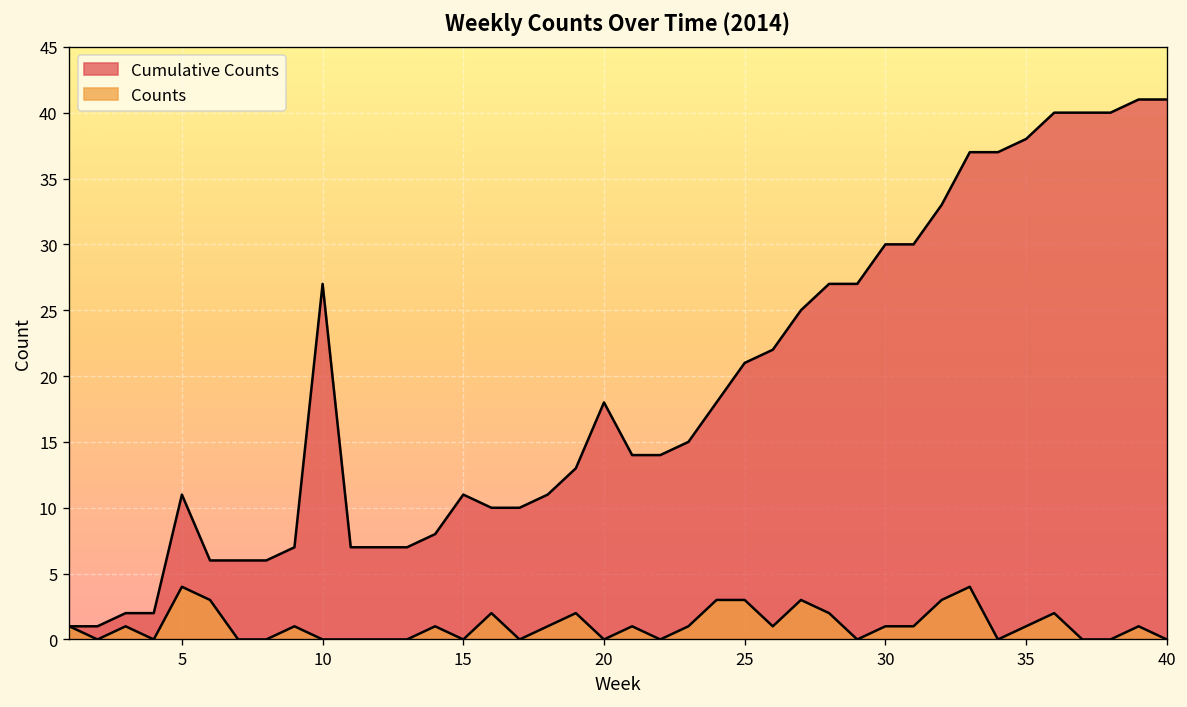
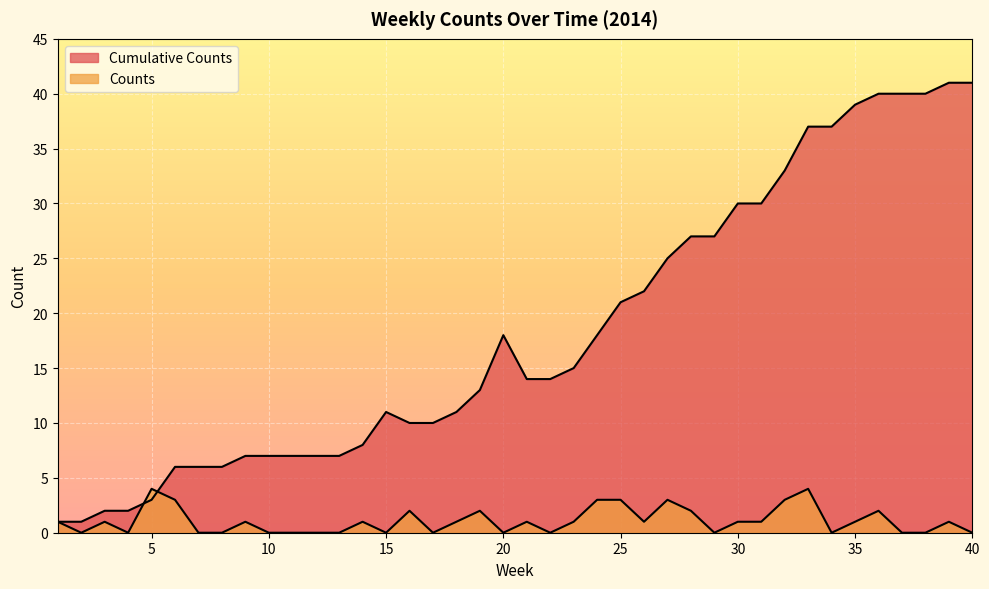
  {
    "Cumulative Counts": {
-     "5": 11,
-     "10": 27,
+     "5": 3,
+     "10": 7,
      "15": 11,
      "20": 18,
      "25": 21,
      "30": 30,
-     "35": 38,
+     "35": 39,
      "40": 41
    },
    "Counts": {
      "5": 4,
      "10": 0,
      "15": 0,
      "20": 0,
      "25": 3,
      "30": 1,
      "35": 1,
      "40": 0
    }
  }
